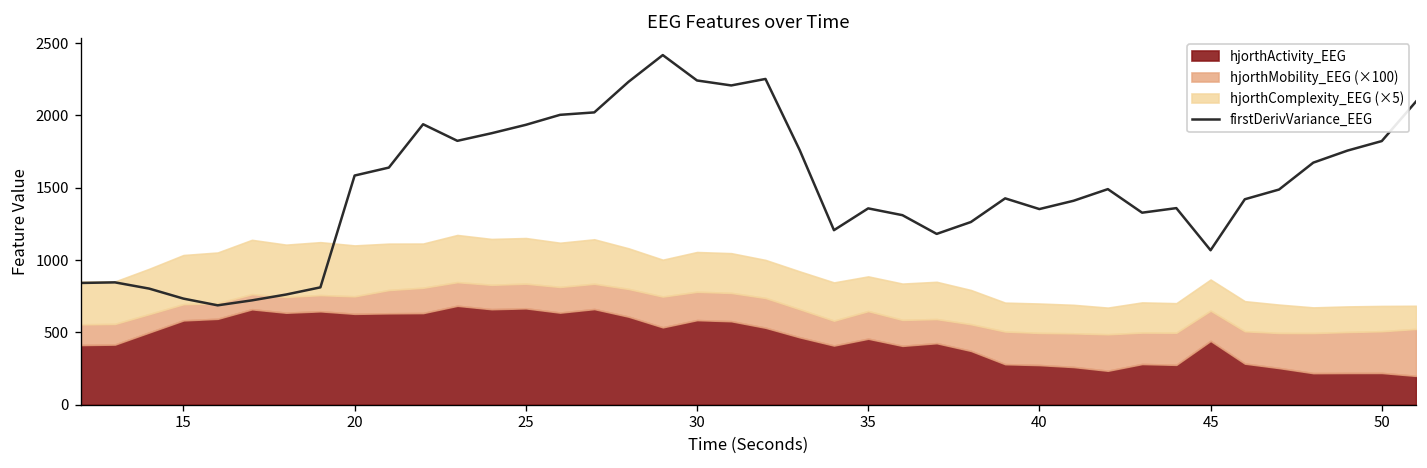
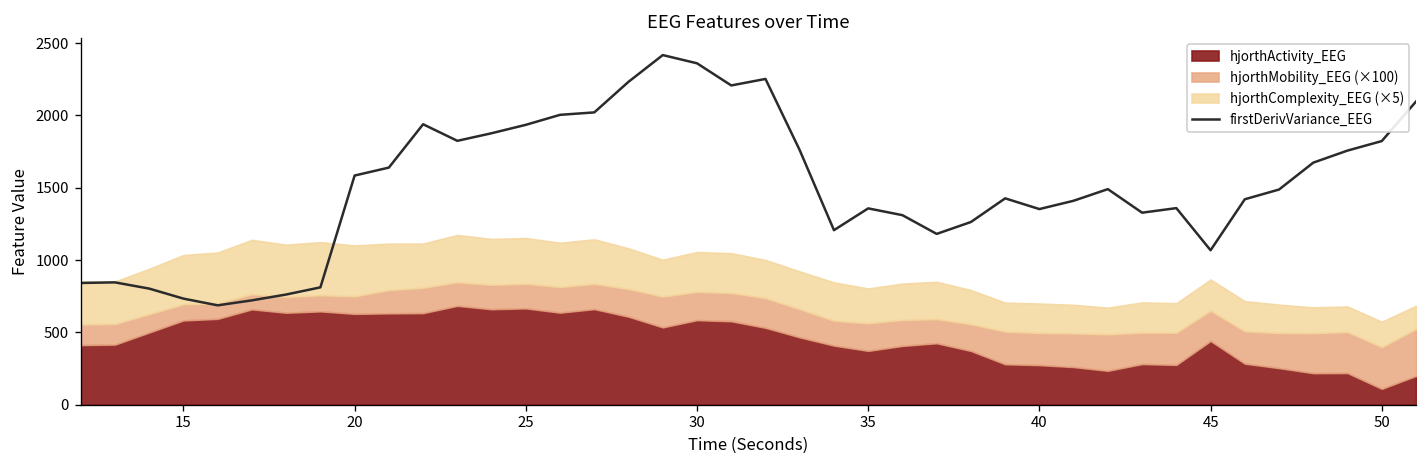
  {
    "firstDerivVariance_EEG": {
      "15": 730,
      "20": 1580,
      "25": 1940,
-     "30": 2240,
+     "30": 2360,
      "35": 1360,
      "40": 1350,
      "45": 1070,
      "50": 1820
    },
    "hjorthActivity_EEG": {
      "15": 580,
      "20": 630,
      "25": 670,
      "30": 580,
-     "35": 460,
+     "35": 370,
      "40": 270,
      "45": 440,
-     "50": 220
+     "50": 110
    }
  }
